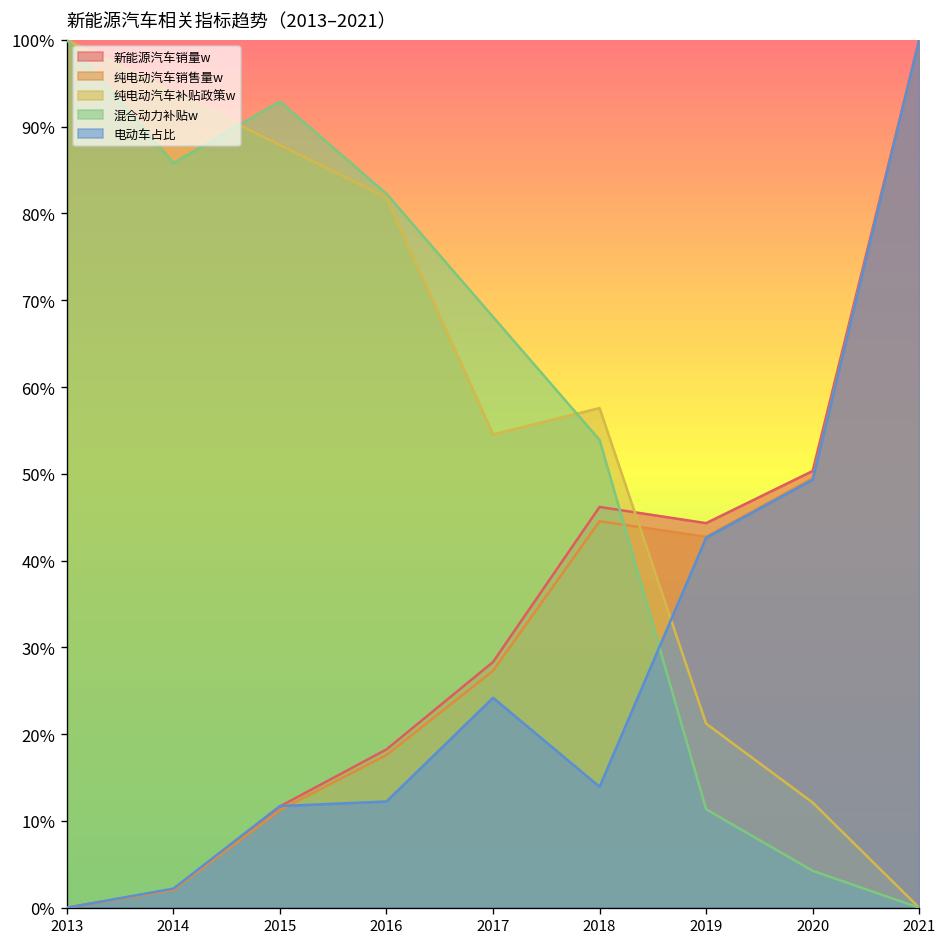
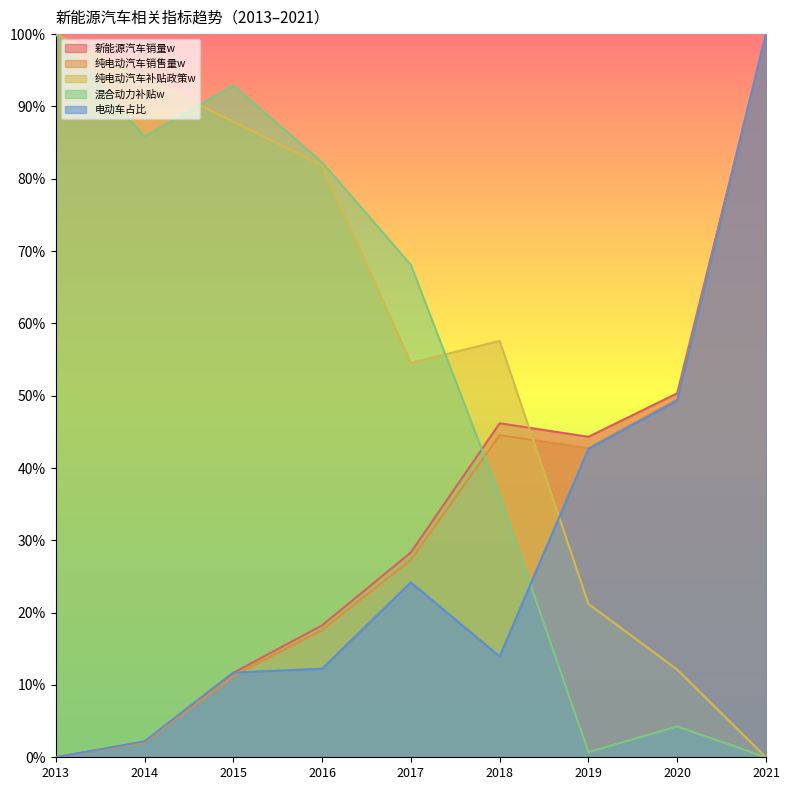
  {
    "混合动力补贴w": {
      "2014": "86%",
      "2015": "93%",
      "2016": "82%",
      "2017": "68%",
-     "2018": "54%",
-     "2019": "11%",
+     "2018": "36%",
+     "2019": "1%",
      "2020": "4%"
    },
    "电动车占比": {
      "2016": "12%",
      "2017": "24%",
      "2018": "14%"
    }
  }
